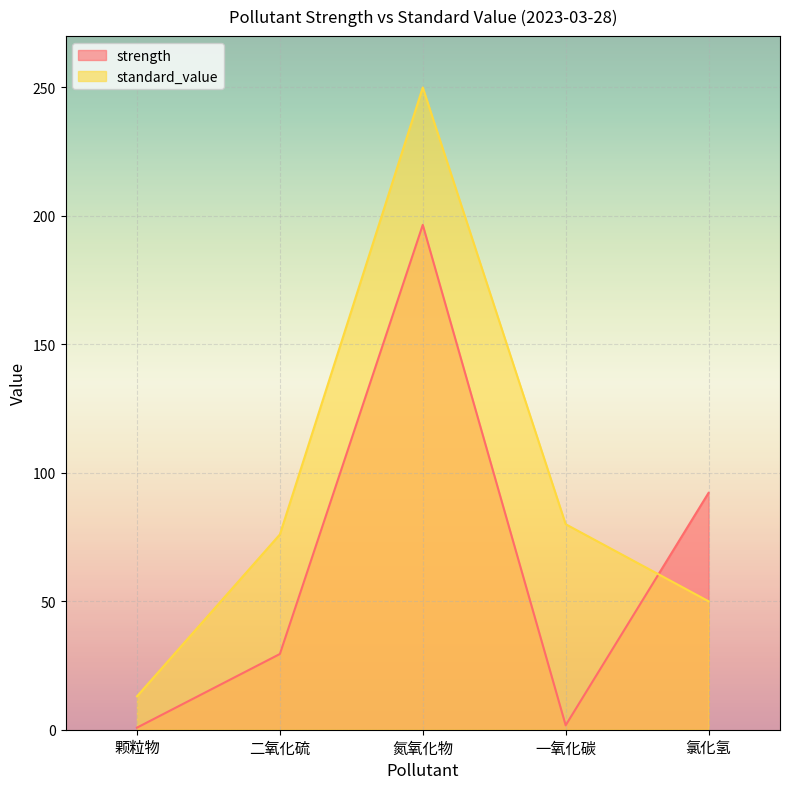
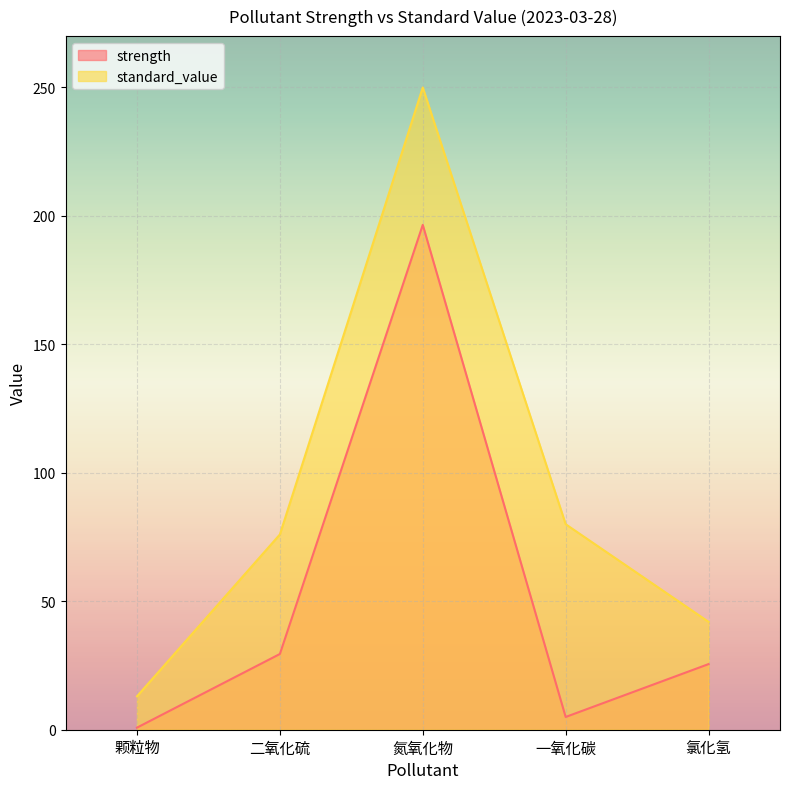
  {
    "strength": {
      "颗粒物": 1,
      "二氧化硫": 29,
      "氮氧化物": 197,
-     "一氧化碳": 2,
-     "氯化氢": 92
+     "一氧化碳": 5,
+     "氯化氢": 26
    },
    "standard_value": {
      "颗粒物": 13,
      "二氧化硫": 76,
      "氮氧化物": 250,
      "一氧化碳": 80,
-     "氯化氢": 50
+     "氯化氢": 42
    }
  }
